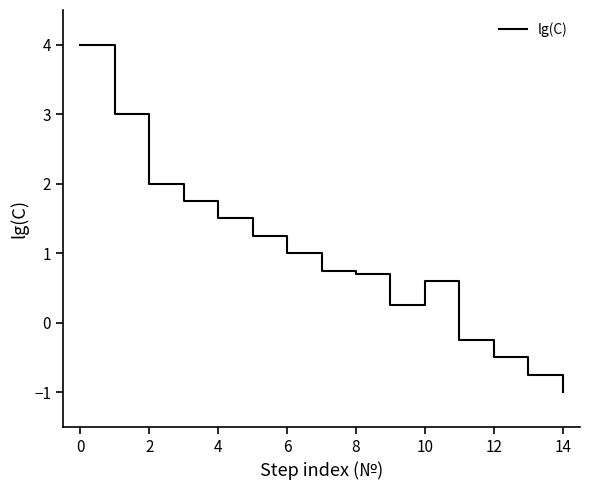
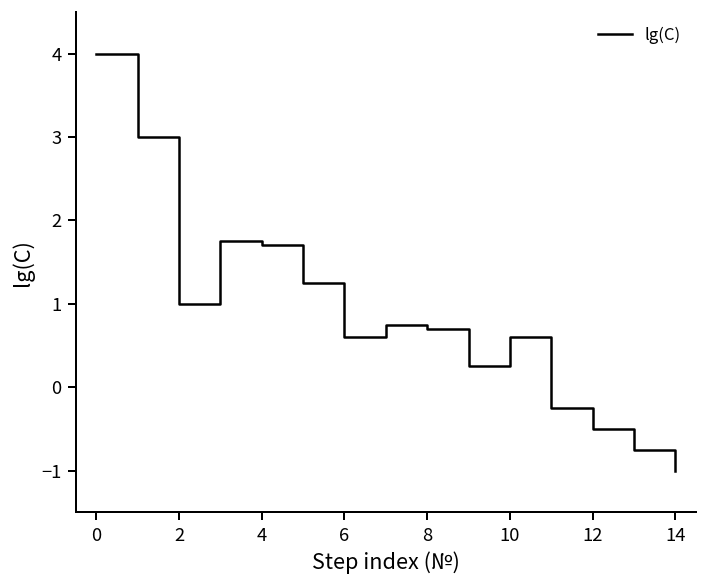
  {
    "0": 4.0,
-   "2": 2,
-   "4": 1.5,
-   "6": 1.0,
+   "2": 1,
+   "4": 1.7,
+   "6": 0.6,
    "8": 0.7,
    "10": 0.6,
    "12": -0.5,
    "14": -1.0
  }
